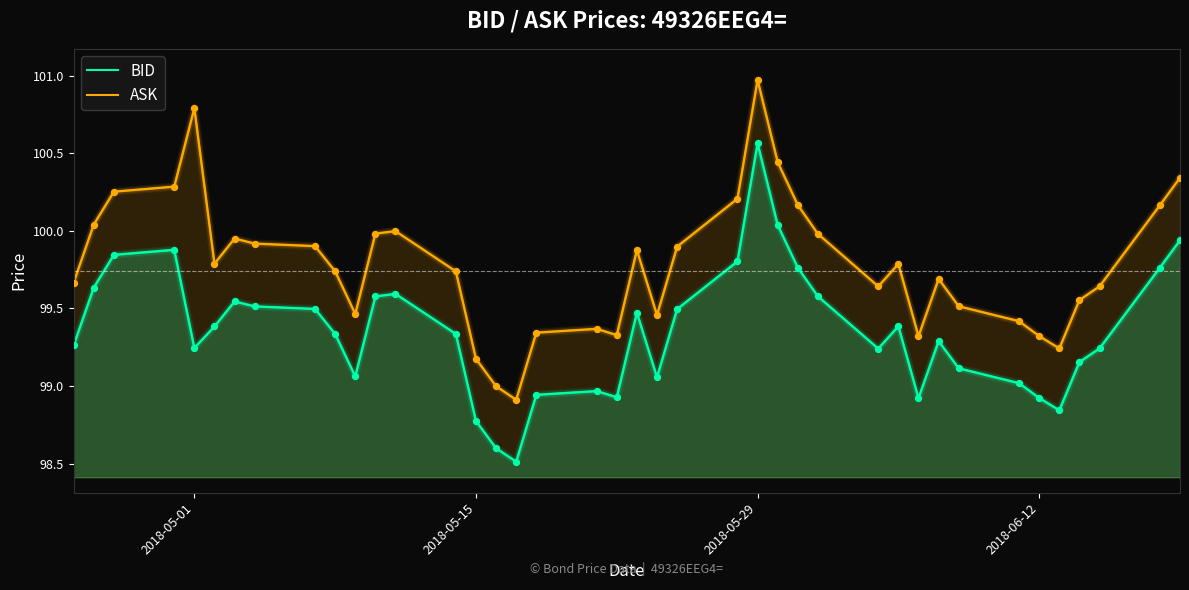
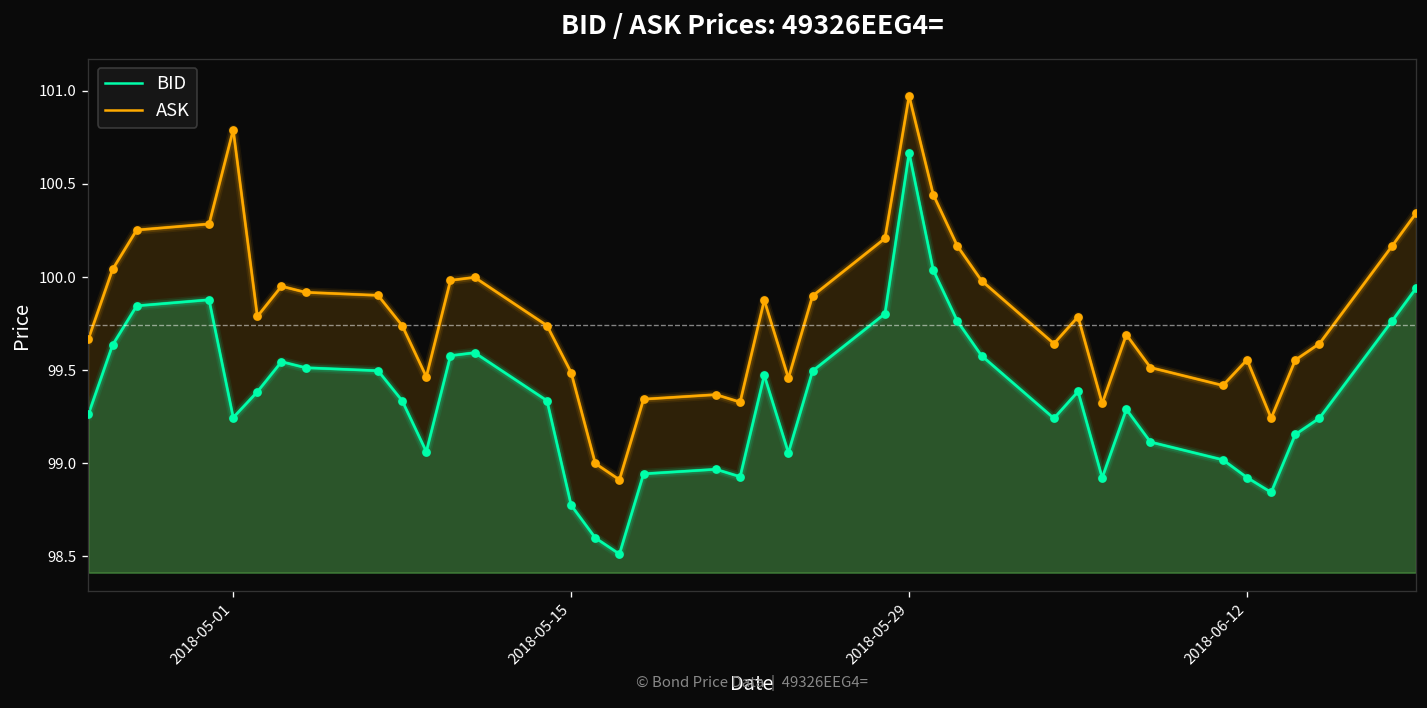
  {
    "BID": {
      "2018-05-01": 99.25,
      "2018-05-15": 98.78,
-     "2018-05-29": 100.56,
+     "2018-05-29": 100.67,
      "2018-06-12": 98.92
    },
    "ASK": {
      "2018-05-01": 100.79,
-     "2018-05-15": 99.18,
+     "2018-05-15": 99.49,
      "2018-05-29": 100.97,
-     "2018-06-12": 99.32
+     "2018-06-12": 99.56
    }
  }
